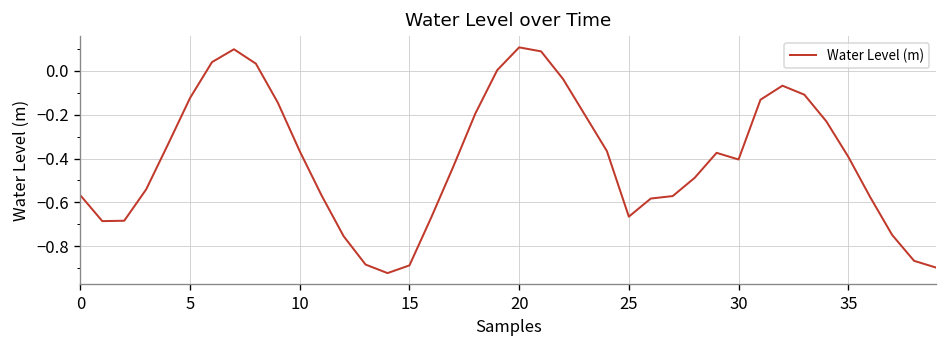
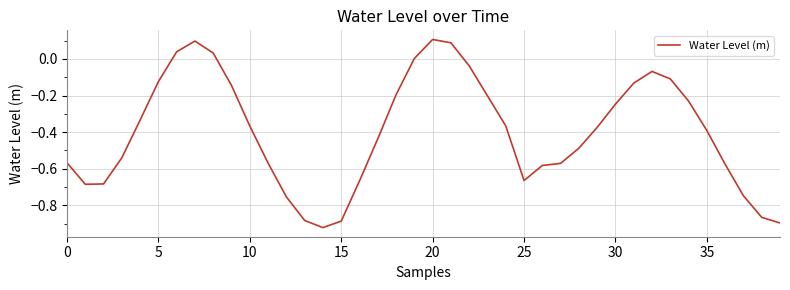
  {
    "0": -0.57,
    "5": -0.12,
    "10": -0.37,
    "15": -0.89,
    "20": 0.11,
    "25": -0.66,
-   "30": -0.40,
+   "30": -0.25,
    "35": -0.39
  }
